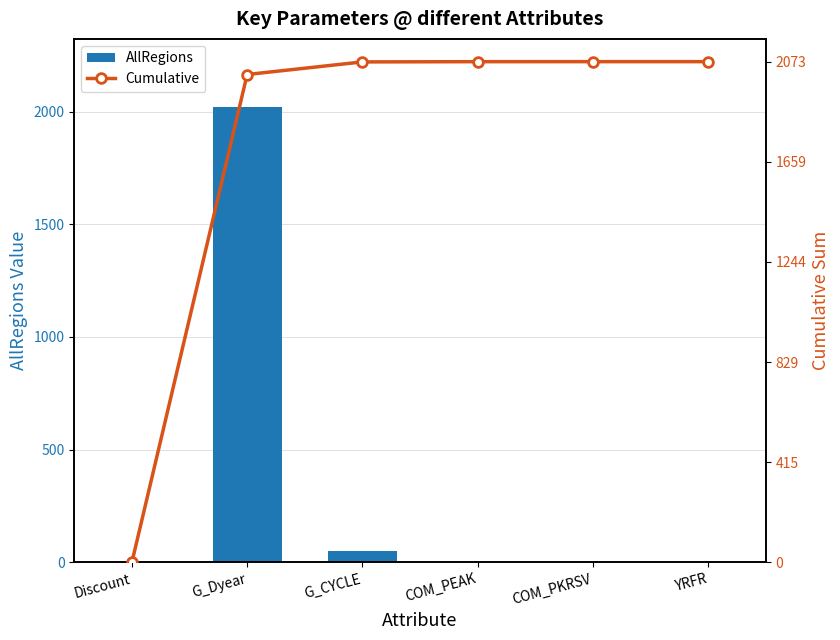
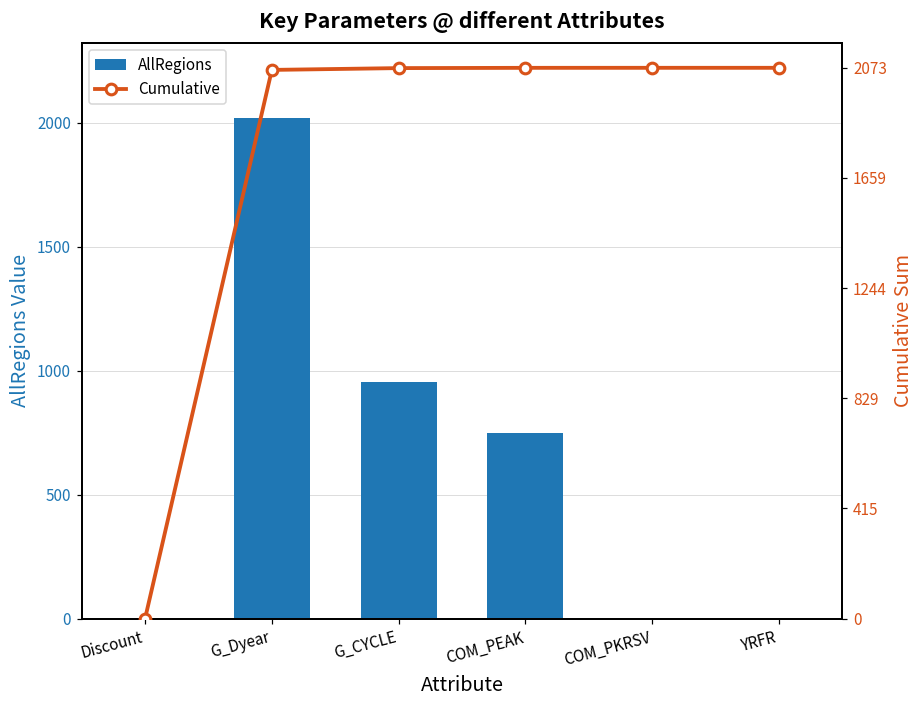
  {
    "AllRegions": {
      "G_Dyear": 2020,
-     "G_CYCLE": 50,
-     "COM_PEAK": 0
+     "G_CYCLE": 960,
+     "COM_PEAK": 750
    },
    "Cumulative": {
      "Discount": 0,
-     "G_Dyear": 2020,
+     "G_Dyear": 2070,
      "G_CYCLE": 2070,
      "COM_PEAK": 2070,
      "COM_PKRSV": 2070,
      "YRFR": 2070
    }
  }
